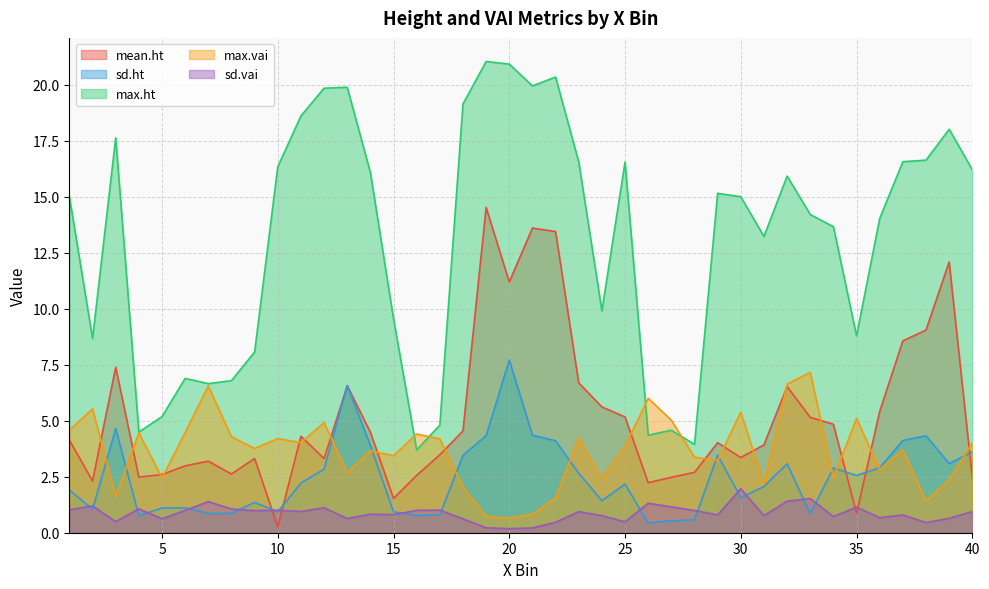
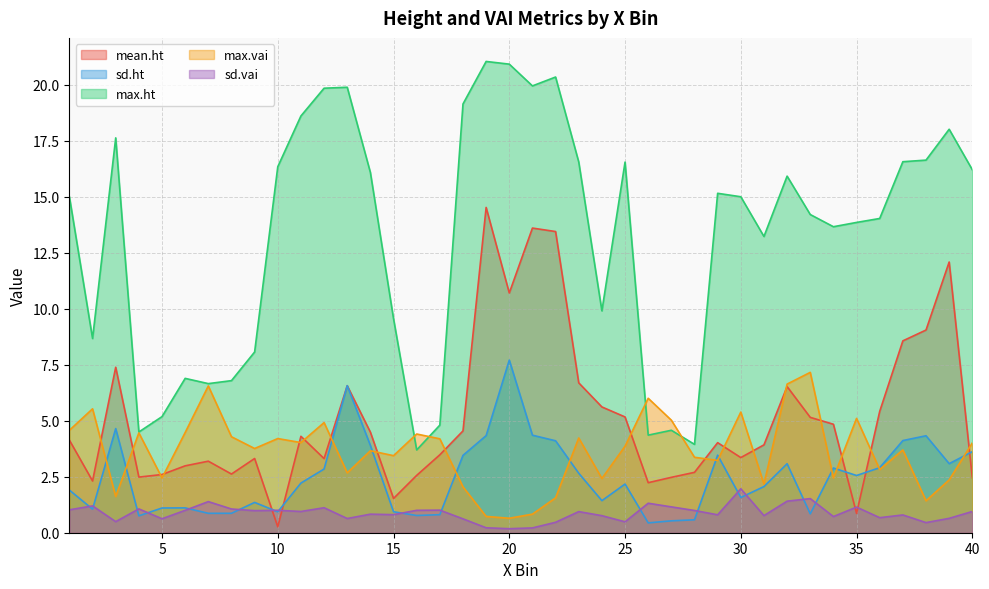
  {
    "mean.ht": {
      "5": 2.6,
      "10": 0.3,
      "15": 1.5,
-     "20": 11.2,
+     "20": 10.7,
      "25": 5.2,
      "30": 3.4,
      "35": 0.9,
      "40": 2.5
    },
    "sd.ht": {
      "5": 1.1,
      "15": 0.9,
      "20": 7.7,
      "25": 2.2,
      "30": 1.6,
      "35": 2.6,
      "40": 3.6
    },
    "max.ht": {
      "5": 5.2,
      "10": 16.3,
      "15": 9.6,
      "20": 20.9,
      "25": 16.5,
      "30": 15.0,
-     "35": 8.8,
+     "35": 13.8,
      "40": 16.2
    },
    "max.vai": {
      "5": 2.4,
      "10": 4.2,
      "15": 3.4,
      "20": 0.6,
      "25": 3.9,
      "30": 5.4,
      "35": 5.1,
      "40": 4.0
    },
    "sd.vai": {
      "5": 0.6,
      "15": 0.8,
      "20": 0.2,
      "25": 0.5,
      "30": 2.0,
      "35": 1.1,
      "40": 0.9
    }
  }
